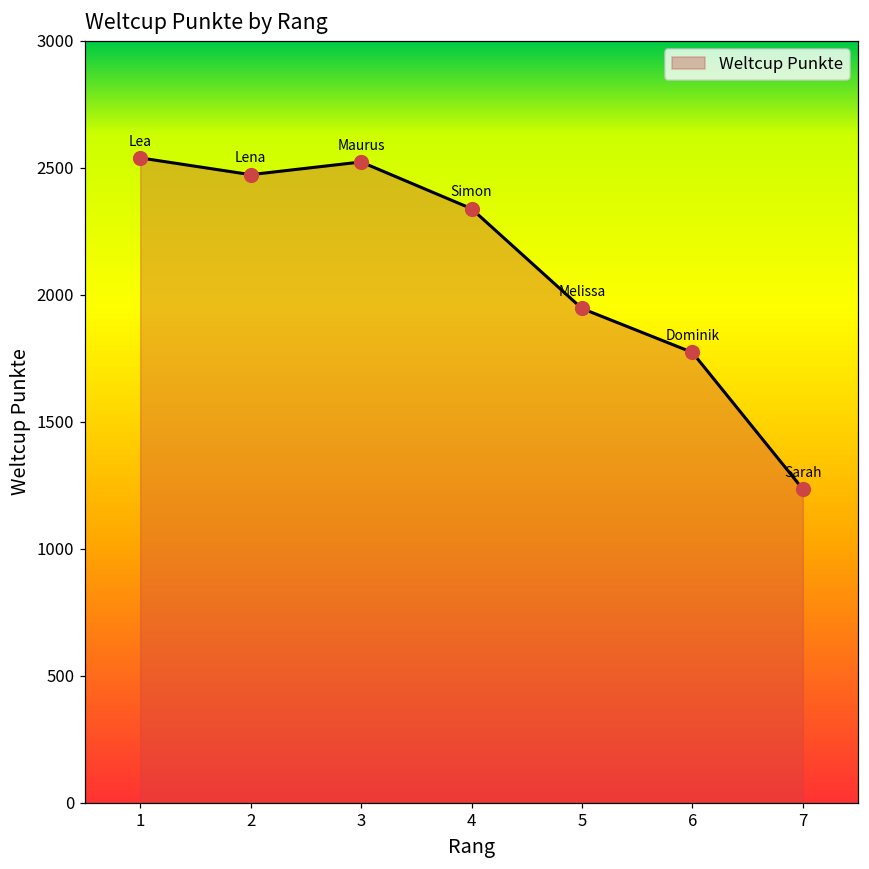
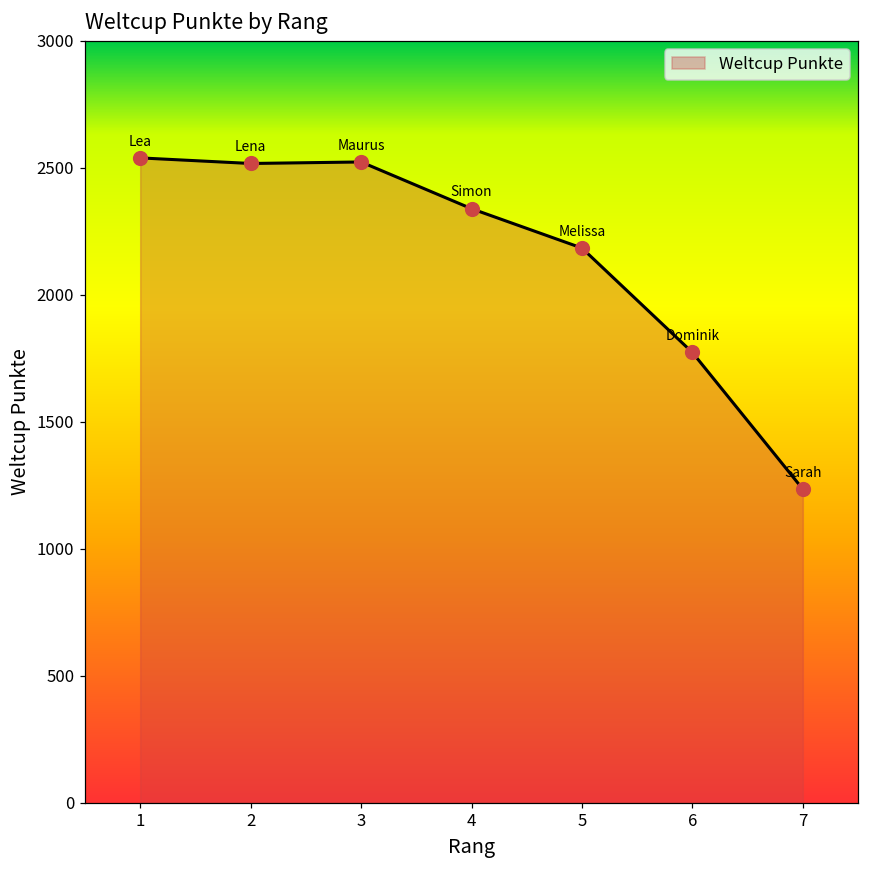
  {
    "1": 2540,
-   "2": 2470,
+   "2": 2520,
    "3": 2520,
    "4": 2340,
-   "5": 1950,
+   "5": 2180,
    "6": 1770,
    "7": 1240
  }
